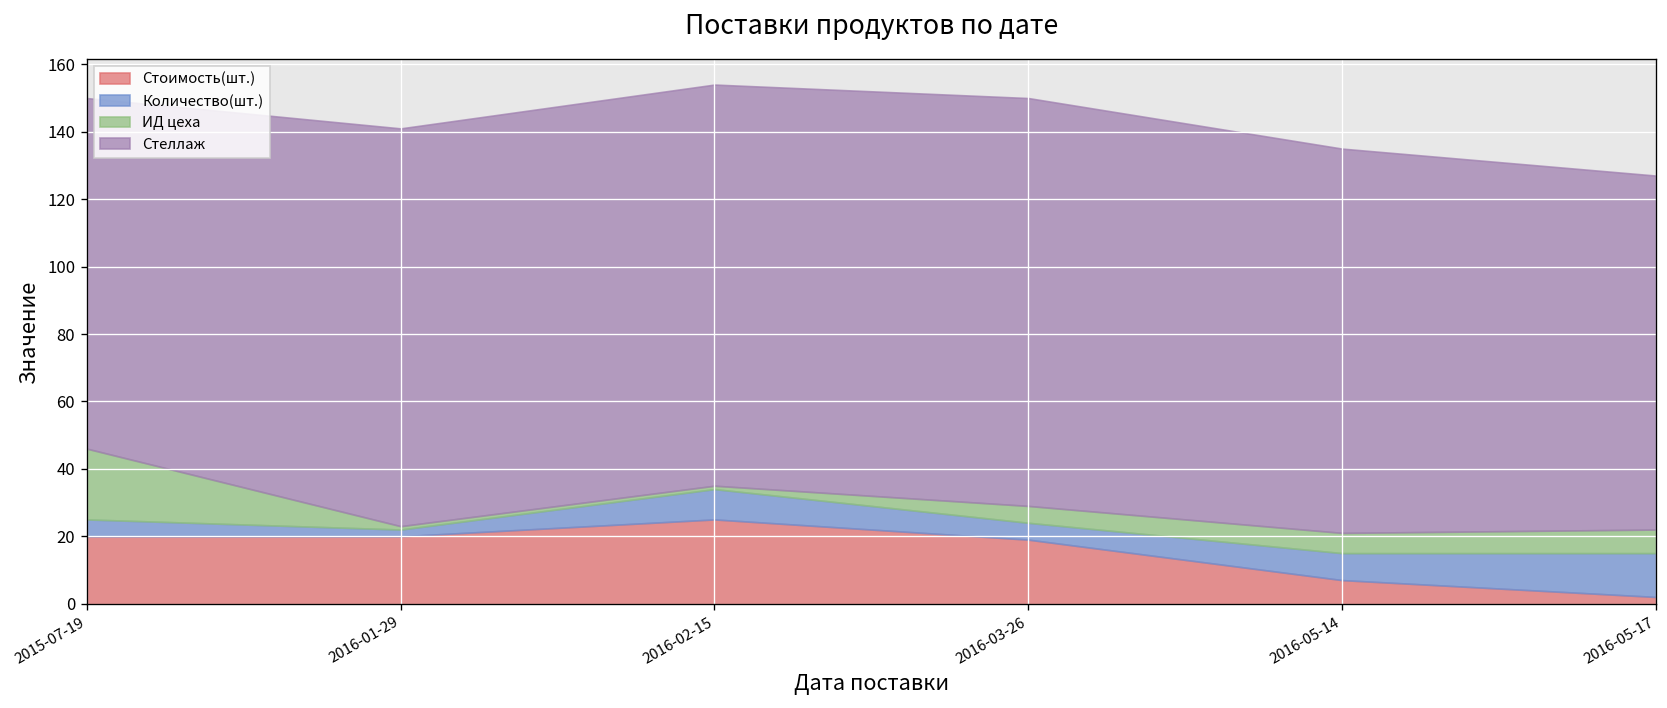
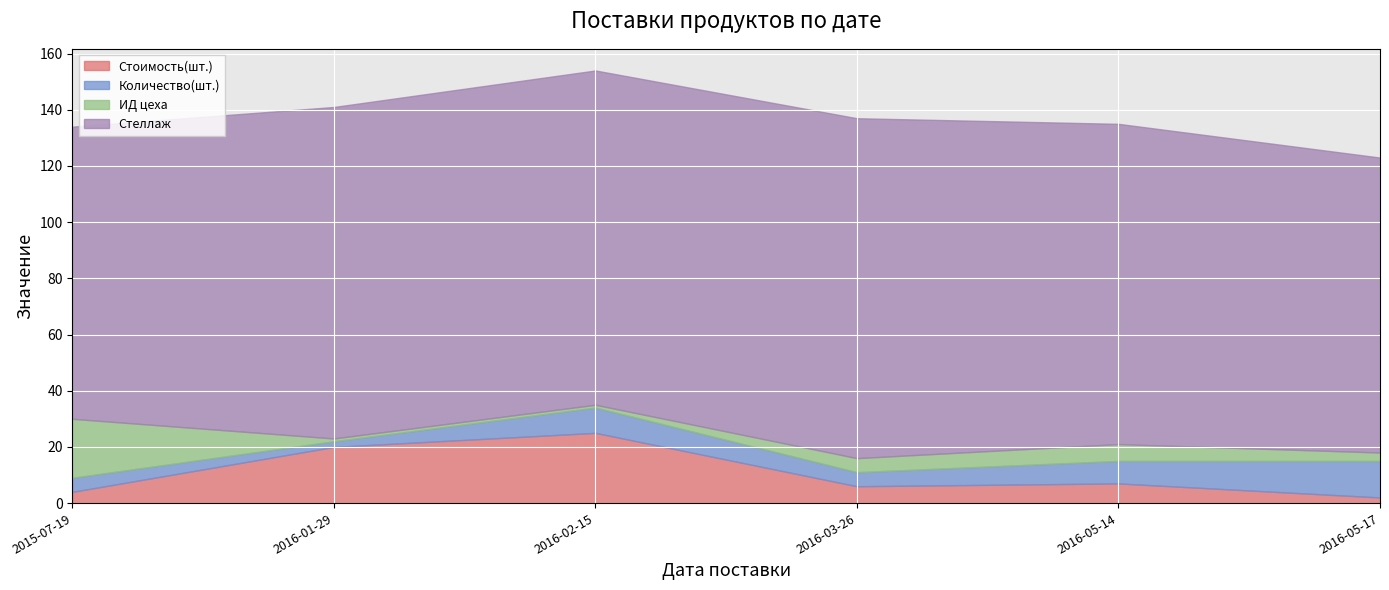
  {
    "Стоимость(шт.)": {
-     "2015-07-19": 20,
+     "2015-07-19": 4,
      "2016-01-29": 20,
      "2016-02-15": 25,
-     "2016-03-26": 19,
+     "2016-03-26": 6,
      "2016-05-14": 7,
      "2016-05-17": 2
    },
    "ИД цеха": {
      "2015-07-19": 21,
      "2016-01-29": 1,
      "2016-02-15": 1,
      "2016-03-26": 5,
      "2016-05-14": 6,
-     "2016-05-17": 7
+     "2016-05-17": 3
    }
  }
